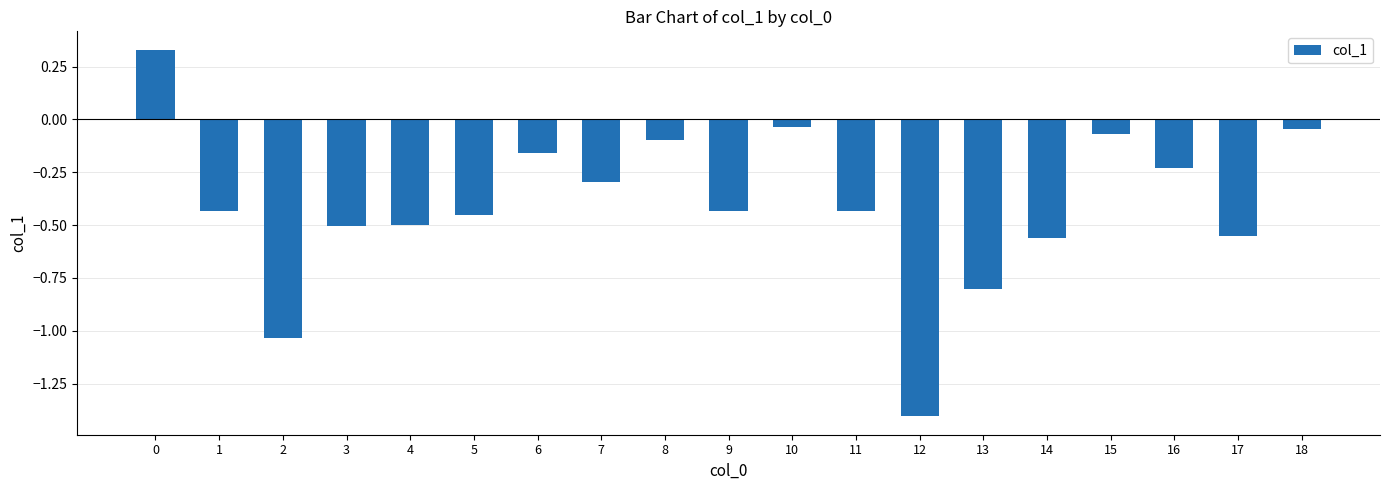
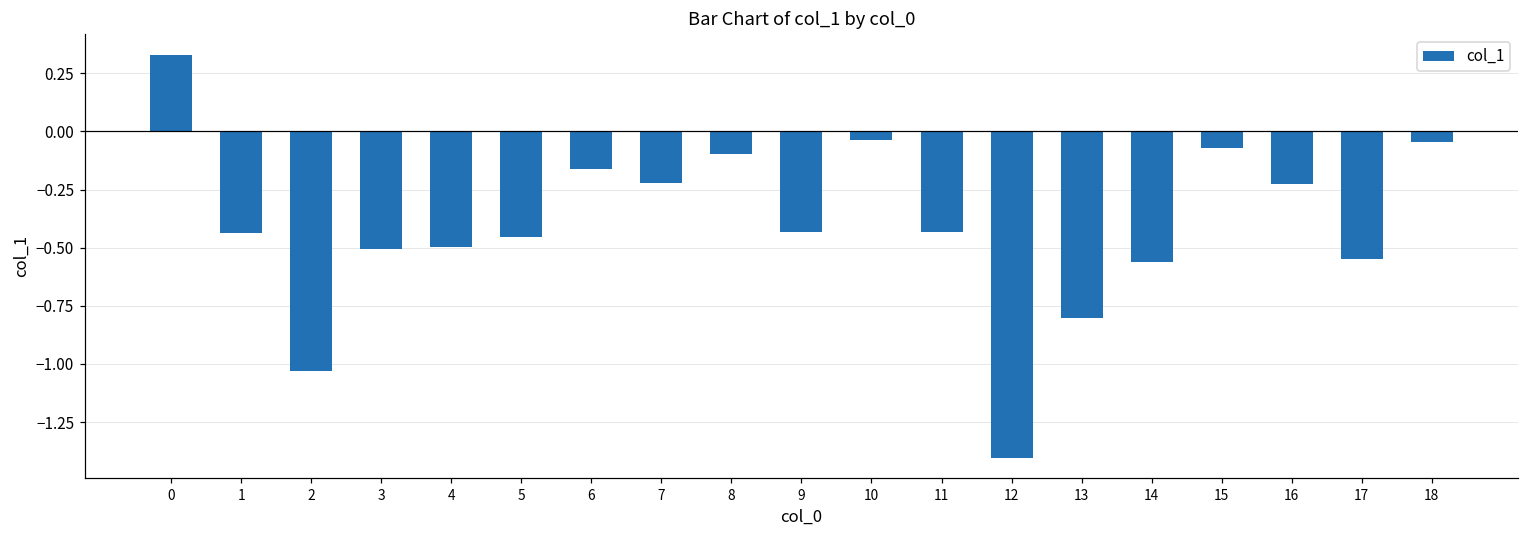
  {
    "0": 0.33,
    "1": -0.44,
    "2": -1.03,
    "3": -0.50,
    "4": -0.50,
    "5": -0.45,
    "6": -0.16,
-   "7": -0.30,
+   "7": -0.22,
    "8": -0.10,
    "9": -0.43,
    "10": -0.04,
    "11": -0.43,
    "12": -1.40,
    "13": -0.80,
    "14": -0.56,
    "15": -0.07,
    "16": -0.23,
    "17": -0.55,
    "18": -0.04
  }
